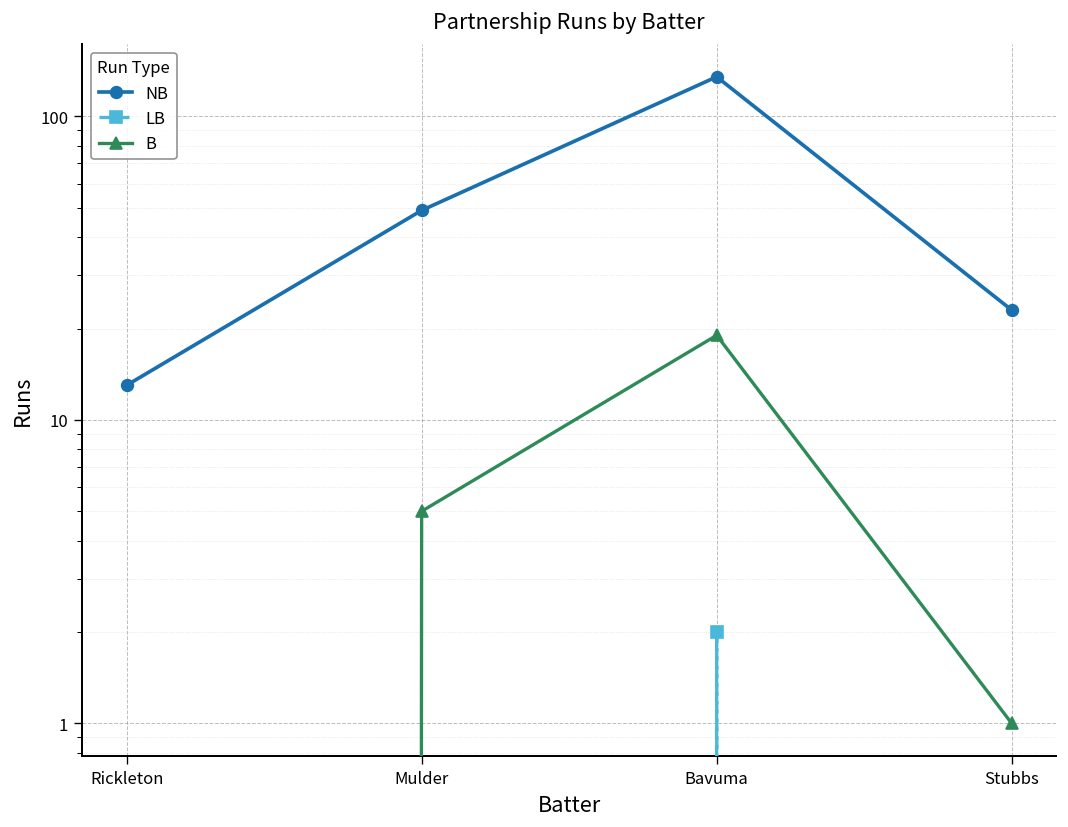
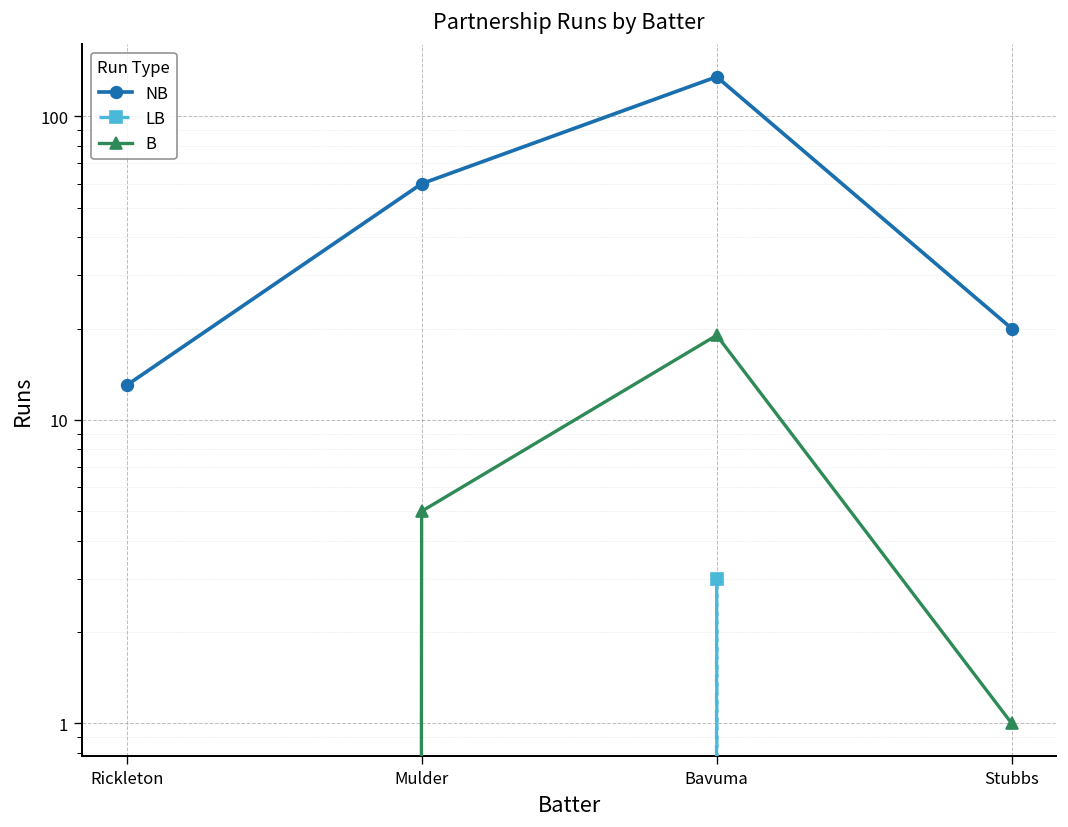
  {
    "NB": {
      "Rickleton": 13,
-     "Mulder": 49,
+     "Mulder": 60,
      "Bavuma": 140,
-     "Stubbs": 23
+     "Stubbs": 20
    },
    "LB": {
-     "Bavuma": 2
+     "Bavuma": 3
    },
    "B": {
      "Mulder": 5,
      "Bavuma": 19,
      "Stubbs": 1
    }
  }
